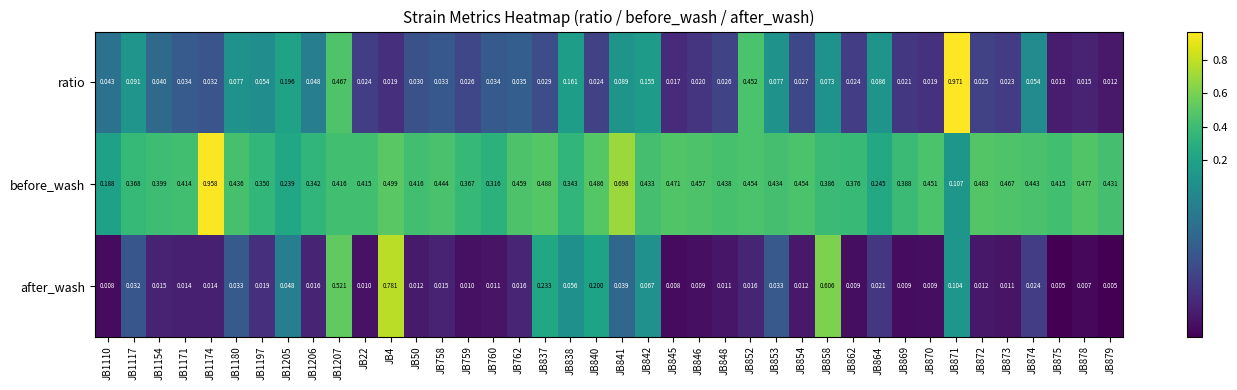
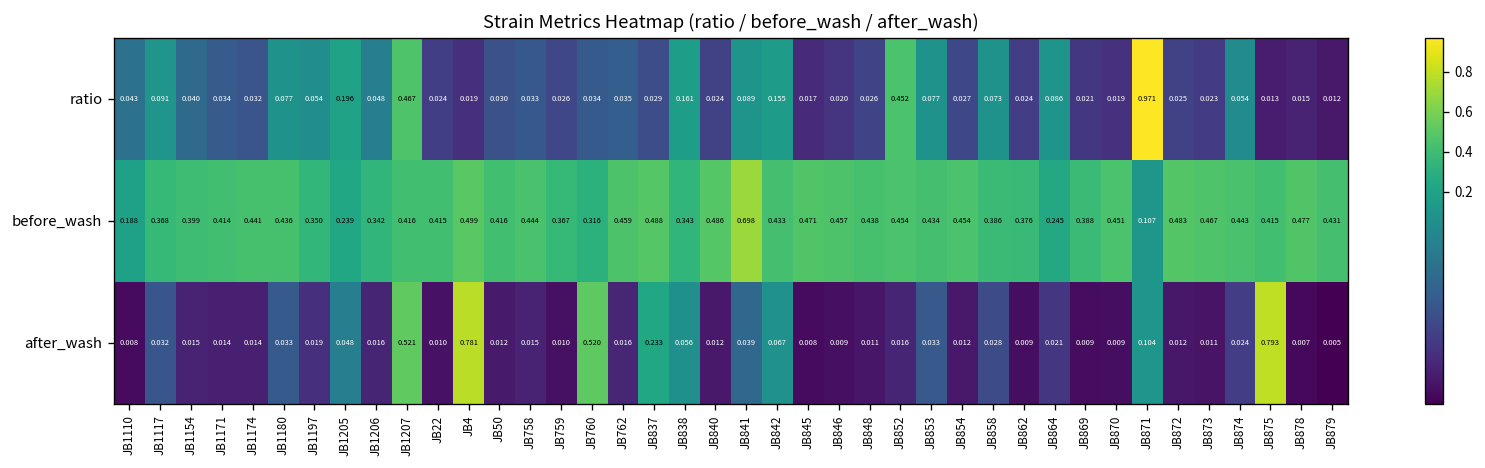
  {
    "ratio": {
      "JB1110": 0.043,
      "JB1117": 0.091,
      "JB1154": 0.040,
      "JB1171": 0.034,
      "JB1174": 0.032,
      "JB1180": 0.077,
      "JB1197": 0.054,
      "JB1205": 0.196,
      "JB1206": 0.048,
      "JB1207": 0.467,
      "JB22": 0.024,
      "JB4": 0.019,
      "JB50": 0.030,
      "JB758": 0.033,
      "JB759": 0.026,
      "JB760": 0.034,
      "JB762": 0.035,
      "JB837": 0.029,
      "JB838": 0.161,
      "JB840": 0.024,
      "JB841": 0.089,
      "JB842": 0.155,
      "JB845": 0.017,
      "JB846": 0.020,
      "JB848": 0.026,
      "JB852": 0.452,
      "JB853": 0.077,
      "JB854": 0.027,
      "JB858": 0.073,
      "JB862": 0.024,
      "JB864": 0.086,
      "JB869": 0.021,
      "JB870": 0.019,
      "JB871": 0.971,
      "JB872": 0.025,
      "JB873": 0.023,
      "JB874": 0.054,
      "JB875": 0.013,
      "JB878": 0.015,
      "JB879": 0.012
    },
    "before_wash": {
      "JB1110": 0.188,
      "JB1117": 0.368,
      "JB1154": 0.399,
      "JB1171": 0.414,
-     "JB1174": 0.958,
+     "JB1174": 0.441,
      "JB1180": 0.436,
      "JB1197": 0.350,
      "JB1205": 0.239,
      "JB1206": 0.342,
      "JB1207": 0.416,
      "JB22": 0.415,
      "JB4": 0.499,
      "JB50": 0.416,
      "JB758": 0.444,
      "JB759": 0.367,
      "JB760": 0.316,
      "JB762": 0.459,
      "JB837": 0.488,
      "JB838": 0.343,
      "JB840": 0.486,
      "JB841": 0.698,
      "JB842": 0.433,
      "JB845": 0.471,
      "JB846": 0.457,
      "JB848": 0.438,
      "JB852": 0.454,
      "JB853": 0.434,
      "JB854": 0.454,
      "JB858": 0.386,
      "JB862": 0.376,
      "JB864": 0.245,
      "JB869": 0.388,
      "JB870": 0.451,
      "JB871": 0.107,
      "JB872": 0.483,
      "JB873": 0.467,
      "JB874": 0.443,
      "JB875": 0.415,
      "JB878": 0.477,
      "JB879": 0.431
    },
    "after_wash": {
      "JB1110": 0.008,
      "JB1117": 0.032,
      "JB1154": 0.015,
      "JB1171": 0.014,
      "JB1174": 0.014,
      "JB1180": 0.033,
      "JB1197": 0.019,
      "JB1205": 0.048,
      "JB1206": 0.016,
      "JB1207": 0.521,
      "JB22": 0.010,
      "JB4": 0.781,
      "JB50": 0.012,
      "JB758": 0.015,
      "JB759": 0.010,
-     "JB760": 0.011,
+     "JB760": 0.520,
      "JB762": 0.016,
      "JB837": 0.233,
      "JB838": 0.056,
-     "JB840": 0.200,
+     "JB840": 0.012,
      "JB841": 0.039,
      "JB842": 0.067,
      "JB845": 0.008,
      "JB846": 0.009,
      "JB848": 0.011,
      "JB852": 0.016,
      "JB853": 0.033,
      "JB854": 0.012,
-     "JB858": 0.606,
+     "JB858": 0.028,
      "JB862": 0.009,
      "JB864": 0.021,
      "JB869": 0.009,
      "JB870": 0.009,
      "JB871": 0.104,
      "JB872": 0.012,
      "JB873": 0.011,
      "JB874": 0.024,
-     "JB875": 0.005,
+     "JB875": 0.793,
      "JB878": 0.007,
      "JB879": 0.005
    }
  }
